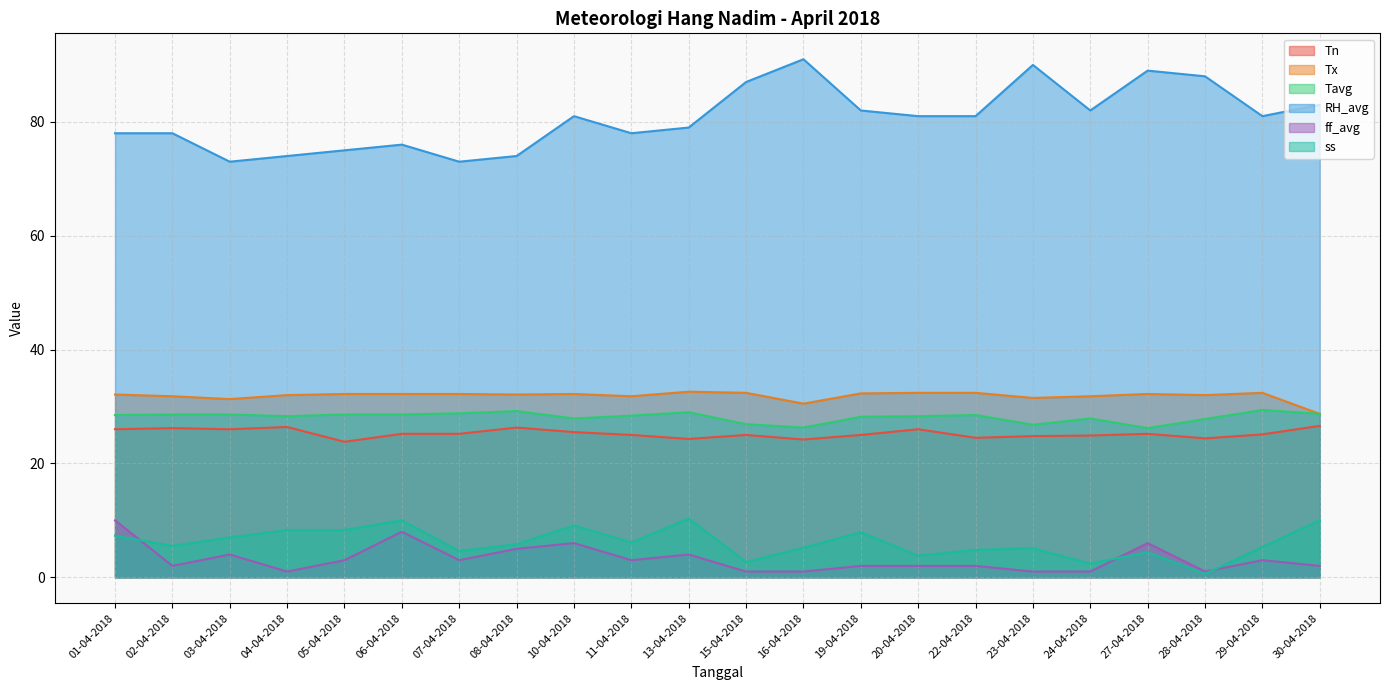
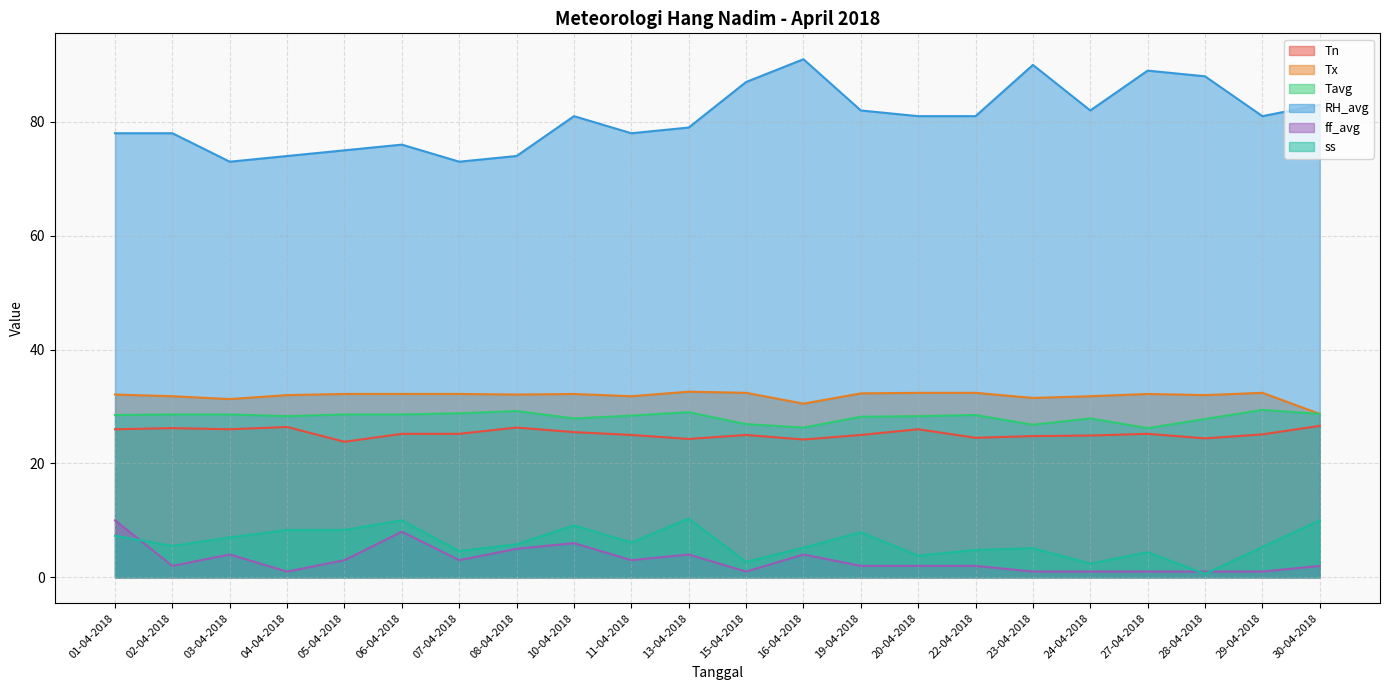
  {
    "ff_avg": {
      "01-04-2018": 10,
      "02-04-2018": 2,
      "03-04-2018": 4,
      "04-04-2018": 1,
      "05-04-2018": 3,
      "06-04-2018": 8,
      "07-04-2018": 3,
      "08-04-2018": 5,
      "10-04-2018": 6,
      "11-04-2018": 3,
      "13-04-2018": 4,
      "15-04-2018": 1,
-     "16-04-2018": 1,
+     "16-04-2018": 4,
      "19-04-2018": 2,
      "20-04-2018": 2,
      "22-04-2018": 2,
      "23-04-2018": 1,
      "24-04-2018": 1,
-     "27-04-2018": 6,
-     "29-04-2018": 3,
+     "27-04-2018": 1,
+     "29-04-2018": 1,
      "30-04-2018": 2
    }
  }
